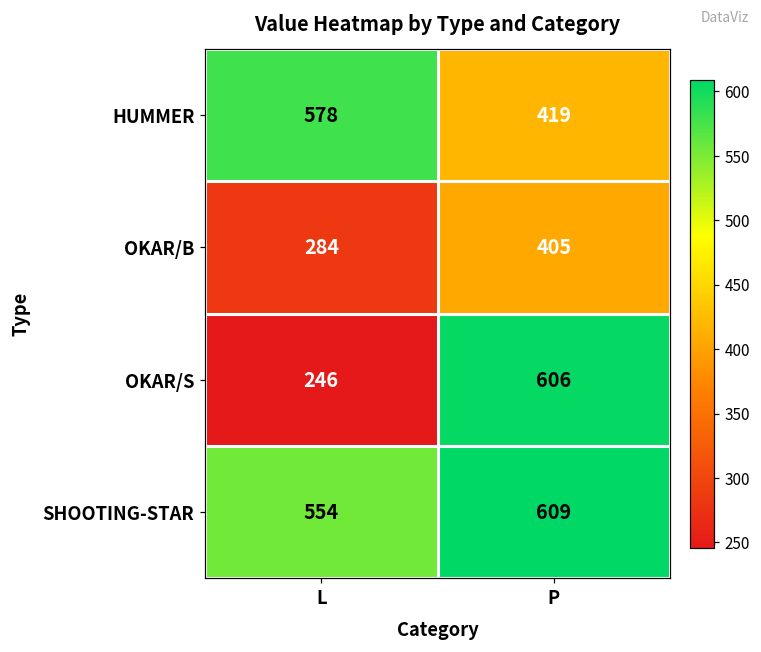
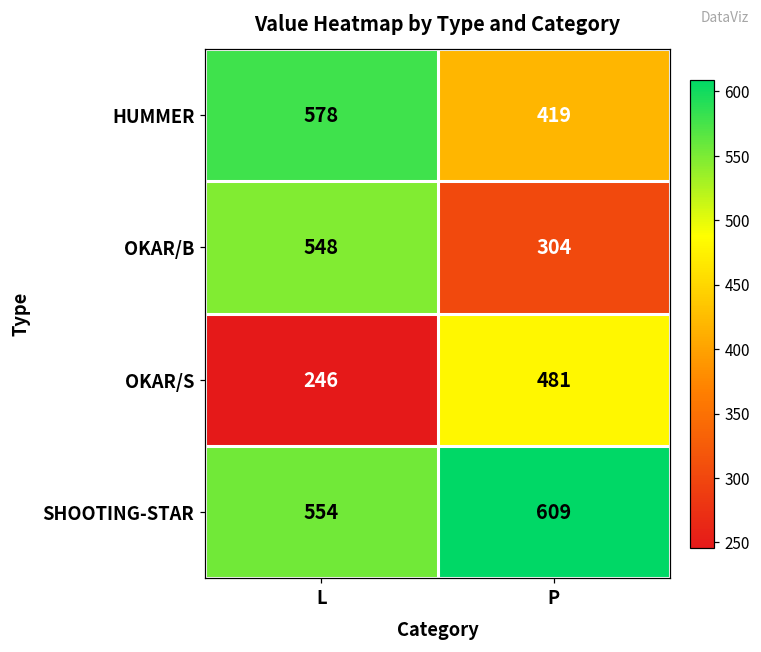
  {
    "HUMMER": {
      "L": 578,
      "P": 419
    },
    "OKAR/B": {
-     "L": 284,
-     "P": 405
+     "L": 548,
+     "P": 304
    },
    "OKAR/S": {
      "L": 246,
-     "P": 606
+     "P": 481
    },
    "SHOOTING-STAR": {
      "L": 554,
      "P": 609
    }
  }
